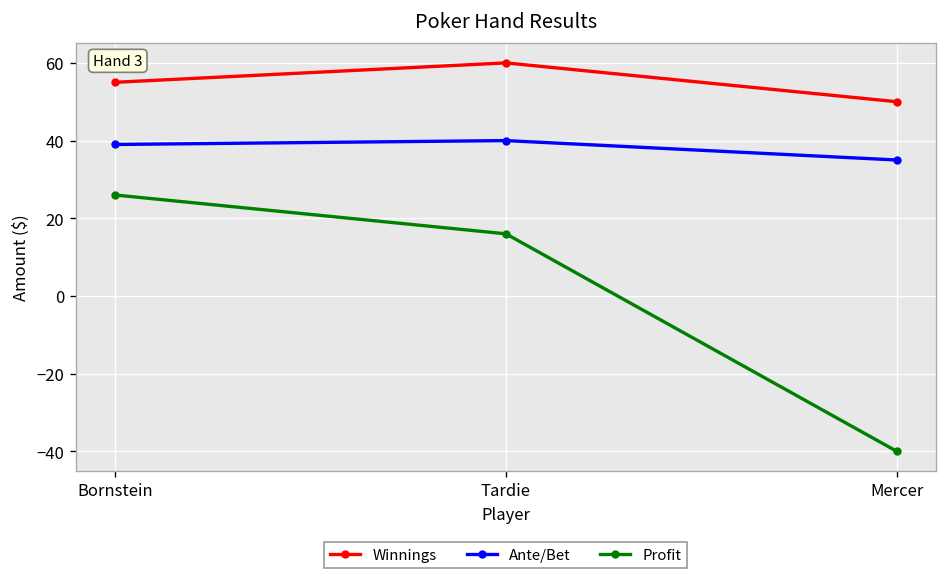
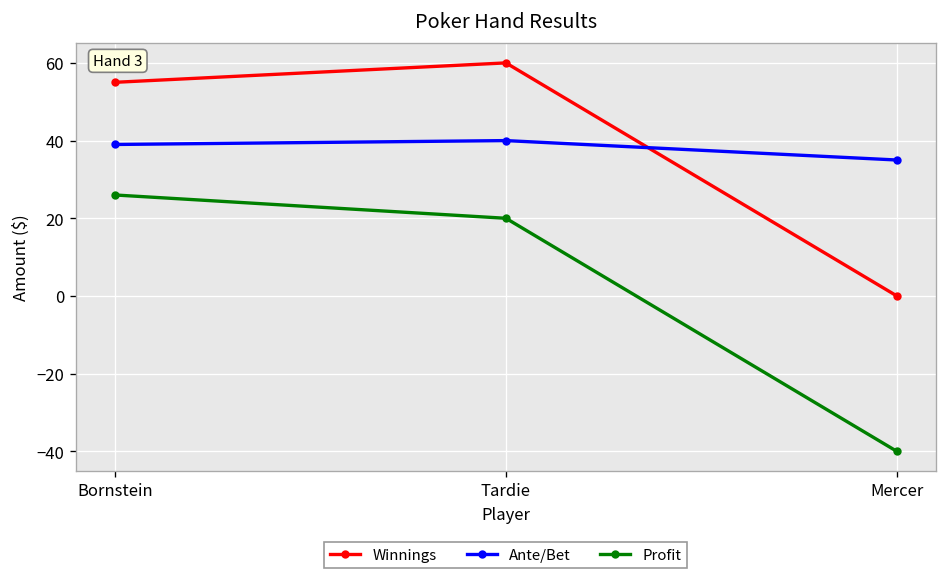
  {
    "Winnings": {
      "Tardie": 60,
-     "Mercer": 50
+     "Mercer": 0
    },
    "Ante/Bet": {
      "Bornstein": 39,
      "Tardie": 40,
      "Mercer": 35
    },
    "Profit": {
      "Bornstein": 26,
-     "Tardie": 16,
+     "Tardie": 20,
      "Mercer": -40
    }
  }
